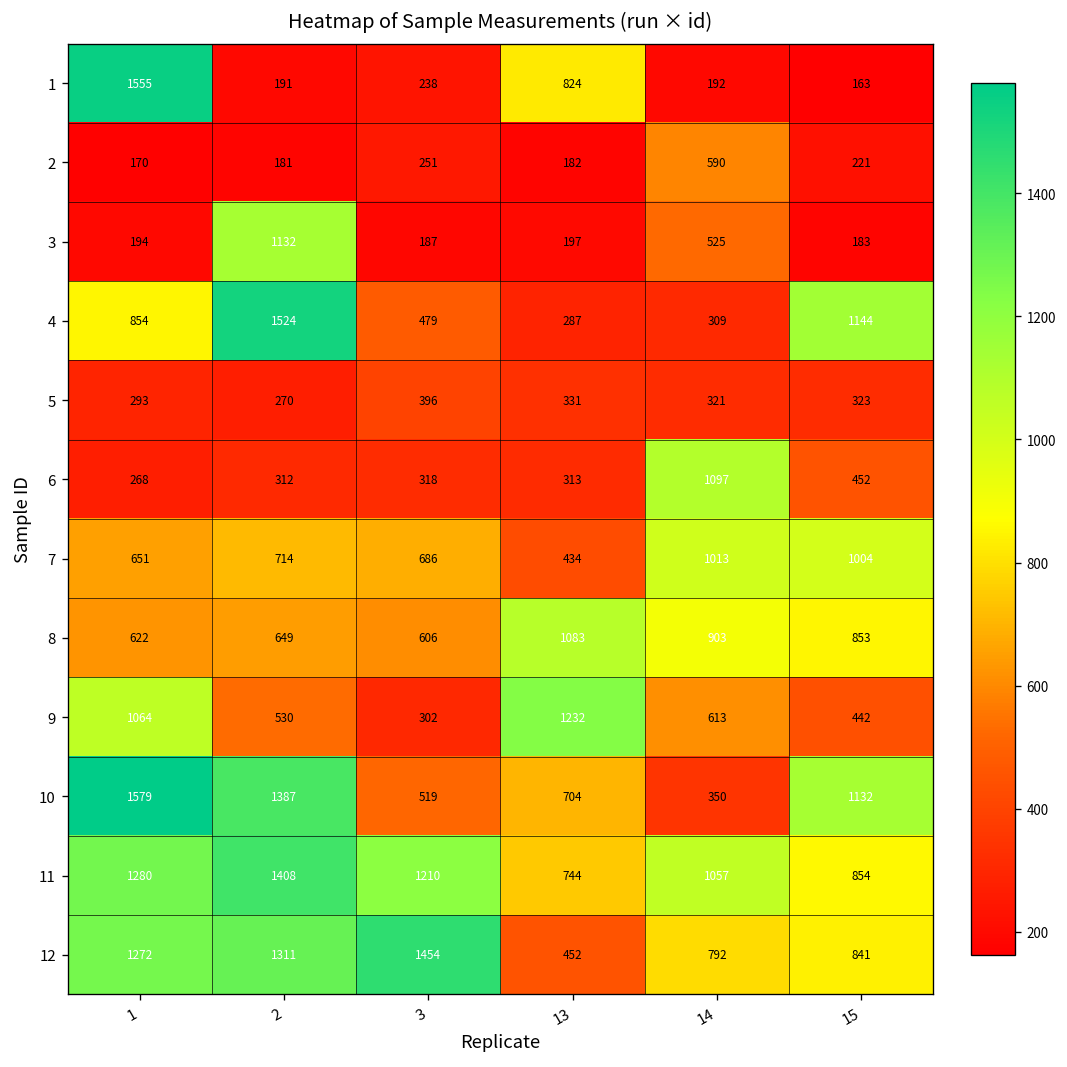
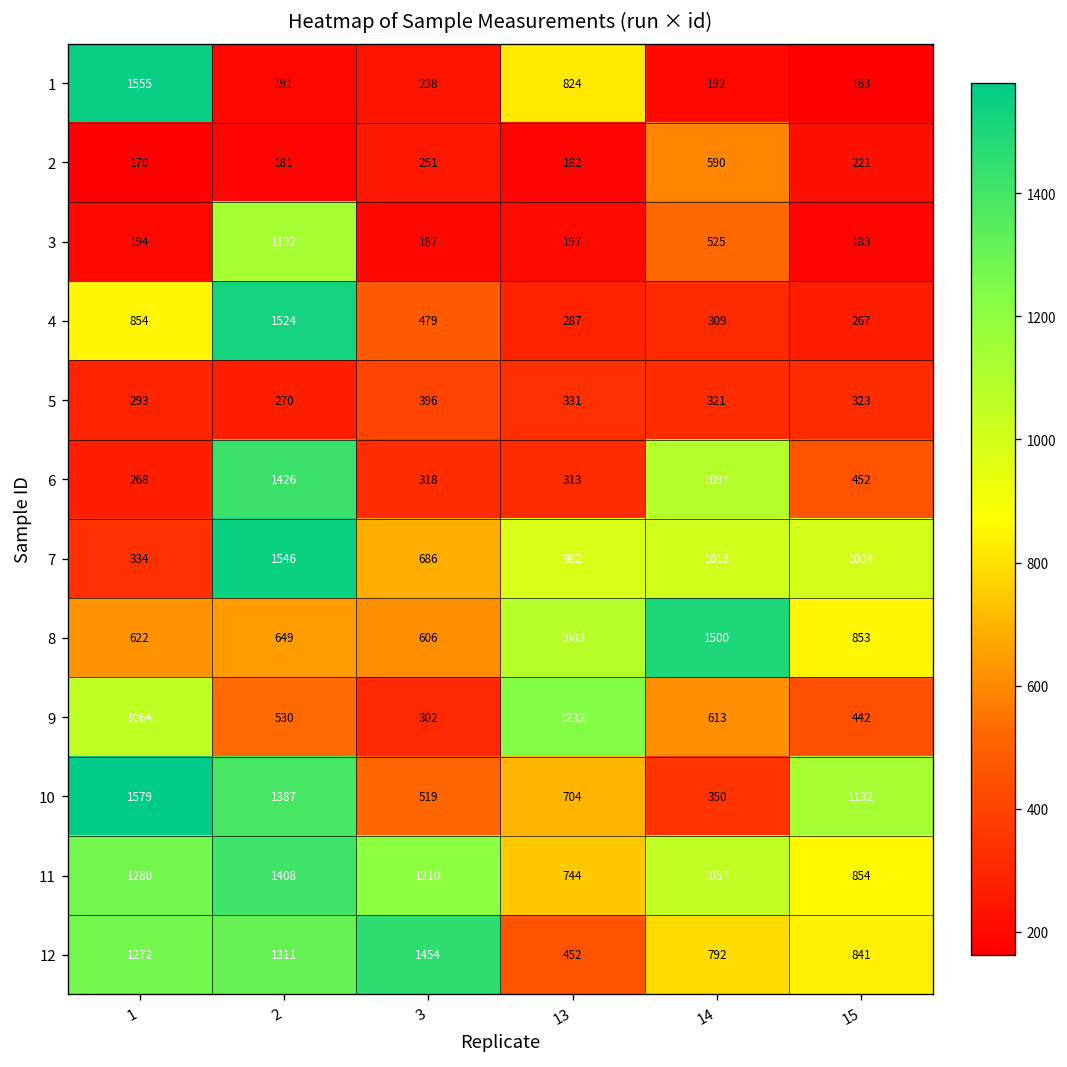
  {
    "1": {
      "1": 1555,
      "2": 191,
      "3": 238,
      "13": 824,
      "14": 192,
      "15": 163
    },
    "2": {
      "1": 170,
      "2": 181,
      "3": 251,
      "13": 182,
      "14": 590,
      "15": 221
    },
    "3": {
      "1": 194,
      "2": 1132,
      "3": 187,
      "13": 197,
      "14": 525,
      "15": 183
    },
    "4": {
      "1": 854,
      "2": 1524,
      "3": 479,
      "13": 287,
      "14": 309,
-     "15": 1144
+     "15": 267
    },
    "5": {
      "1": 293,
      "2": 270,
      "3": 396,
      "13": 331,
      "14": 321,
      "15": 323
    },
    "6": {
      "1": 268,
-     "2": 312,
+     "2": 1426,
      "3": 318,
      "13": 313,
      "14": 1097,
      "15": 452
    },
    "7": {
-     "1": 651,
-     "2": 714,
+     "1": 334,
+     "2": 1546,
      "3": 686,
-     "13": 434,
+     "13": 982,
      "14": 1013,
      "15": 1004
    },
    "8": {
      "1": 622,
      "2": 649,
      "3": 606,
      "13": 1083,
-     "14": 903,
+     "14": 1500,
      "15": 853
    },
    "9": {
      "1": 1064,
      "2": 530,
      "3": 302,
      "13": 1232,
      "14": 613,
      "15": 442
    },
    "10": {
      "1": 1579,
      "2": 1387,
      "3": 519,
      "13": 704,
      "14": 350,
      "15": 1132
    },
    "11": {
      "1": 1280,
      "2": 1408,
      "3": 1210,
      "13": 744,
      "14": 1057,
      "15": 854
    },
    "12": {
      "1": 1272,
      "2": 1311,
      "3": 1454,
      "13": 452,
      "14": 792,
      "15": 841
    }
  }
